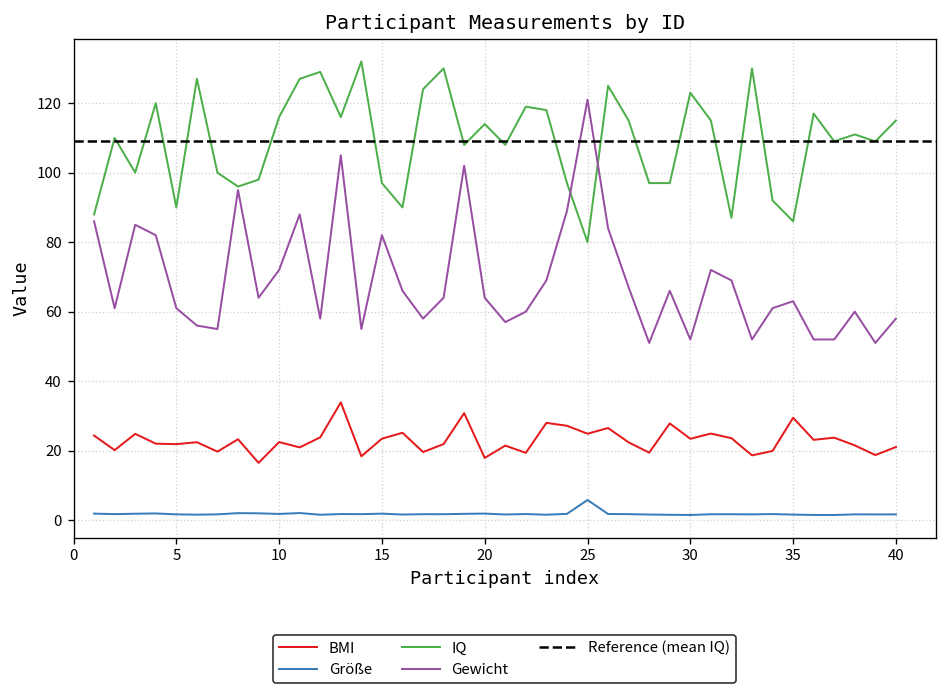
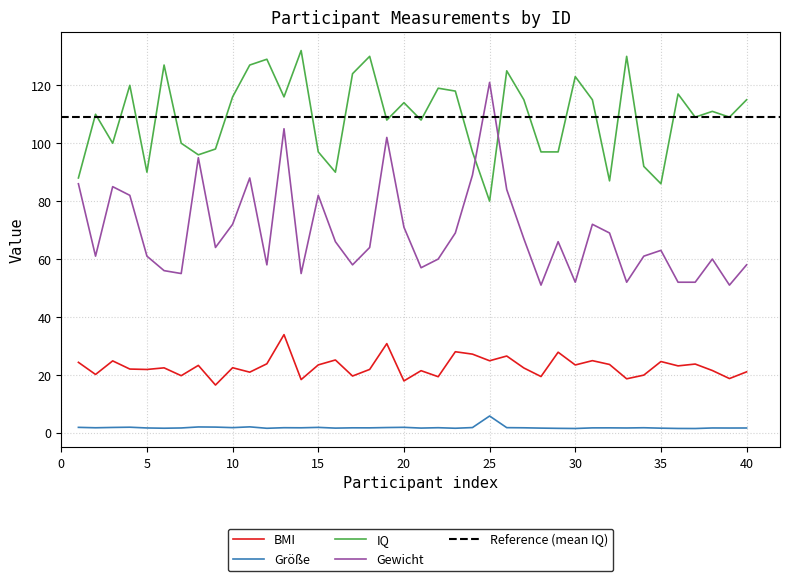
  {
    "BMI": {
      "5": 22,
      "10": 22,
      "15": 23,
      "20": 18,
      "25": 25,
      "30": 23,
-     "35": 29,
+     "35": 25,
      "40": 21
    },
    "Größe": {
      "5": 2,
      "10": 2,
      "15": 2,
      "20": 2,
      "25": 6,
      "30": 1,
      "35": 2,
      "40": 2
    },
    "IQ": {
      "5": 90,
      "10": 116,
      "15": 97,
      "20": 114,
      "25": 80,
      "30": 123,
      "35": 86,
      "40": 115
    },
    "Gewicht": {
      "5": 61,
      "10": 72,
      "15": 82,
-     "20": 64,
+     "20": 71,
      "25": 121,
      "30": 52,
      "35": 63,
      "40": 58
    }
  }
